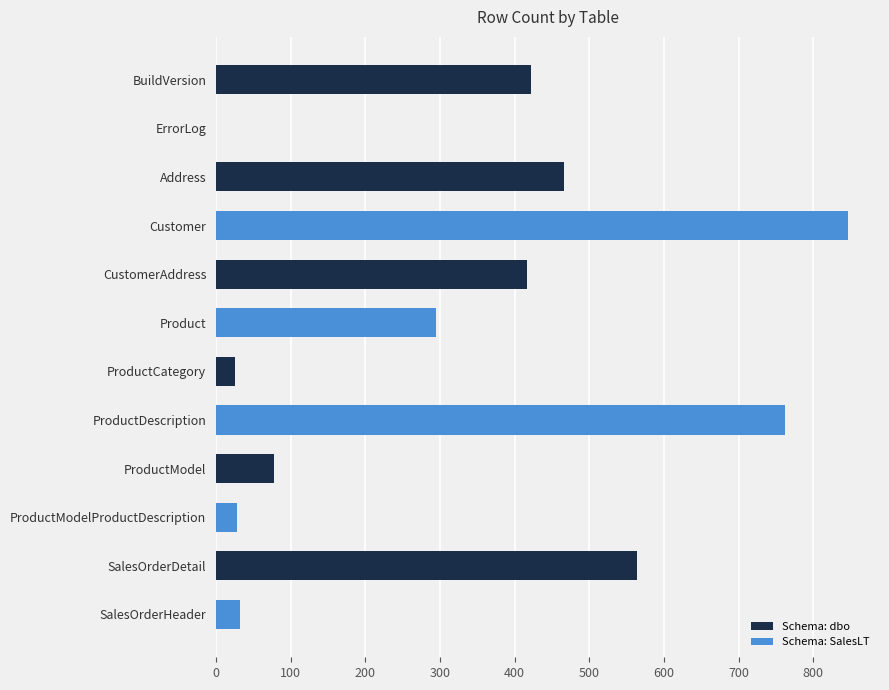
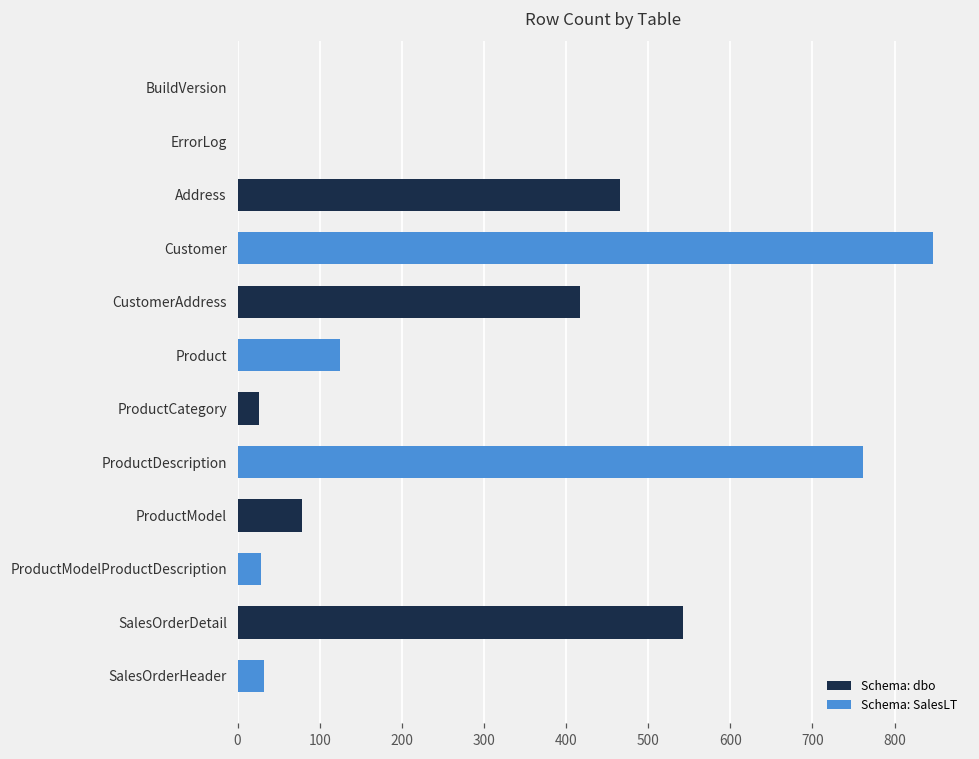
  {
-   "BuildVersion": 420,
+   "BuildVersion": 0,
    "ErrorLog": 0,
    "Address": 470,
    "Customer": 850,
    "CustomerAddress": 420,
-   "Product": 300,
+   "Product": 130,
    "ProductCategory": 30,
    "ProductDescription": 760,
    "ProductModel": 80,
    "ProductModelProductDescription": 30,
-   "SalesOrderDetail": 560,
+   "SalesOrderDetail": 540,
    "SalesOrderHeader": 30
  }
